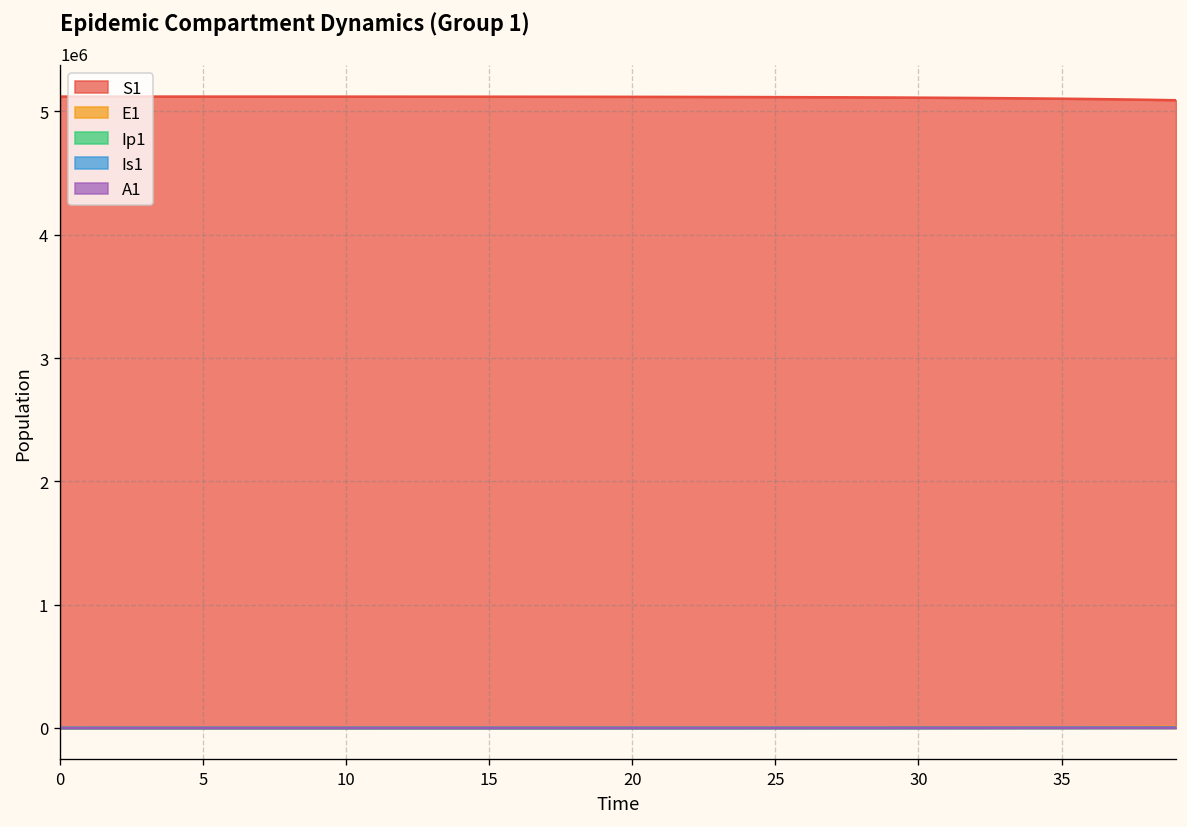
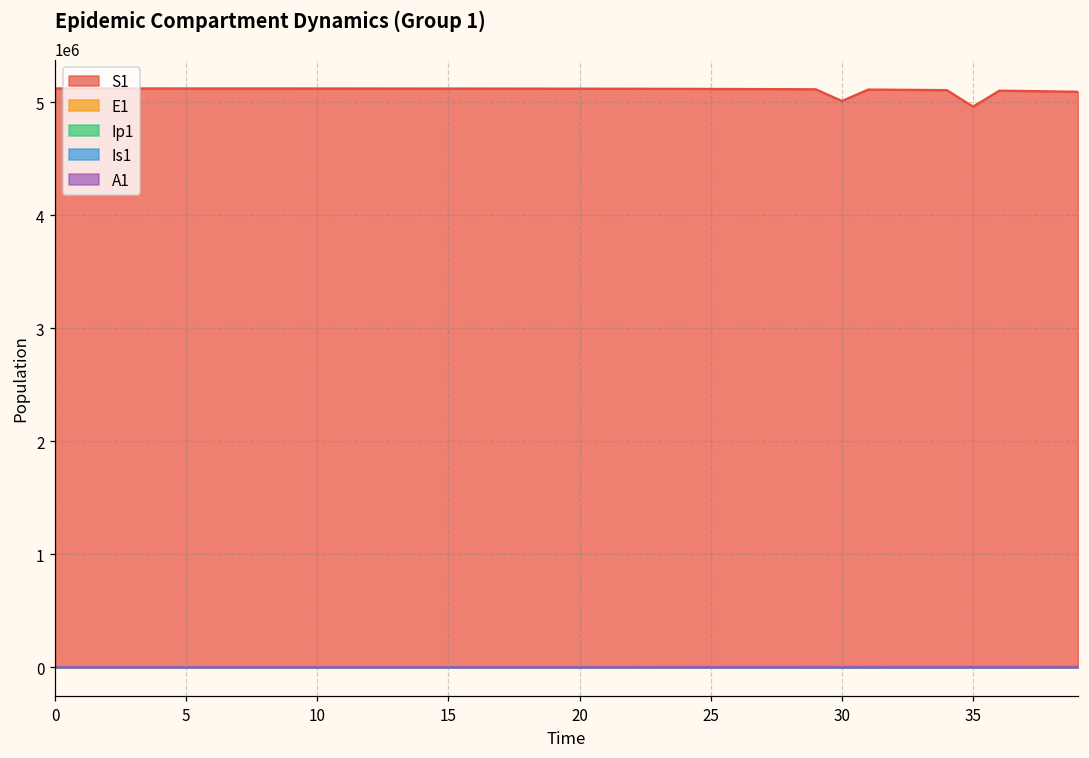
  {
    "S1": {
      "0": 5120000,
      "5": 5120000,
      "10": 5120000,
      "15": 5120000,
      "20": 5120000,
      "25": 5120000,
-     "30": 5110000,
-     "35": 5100000
+     "30": 5010000,
+     "35": 4960000
    }
  }
